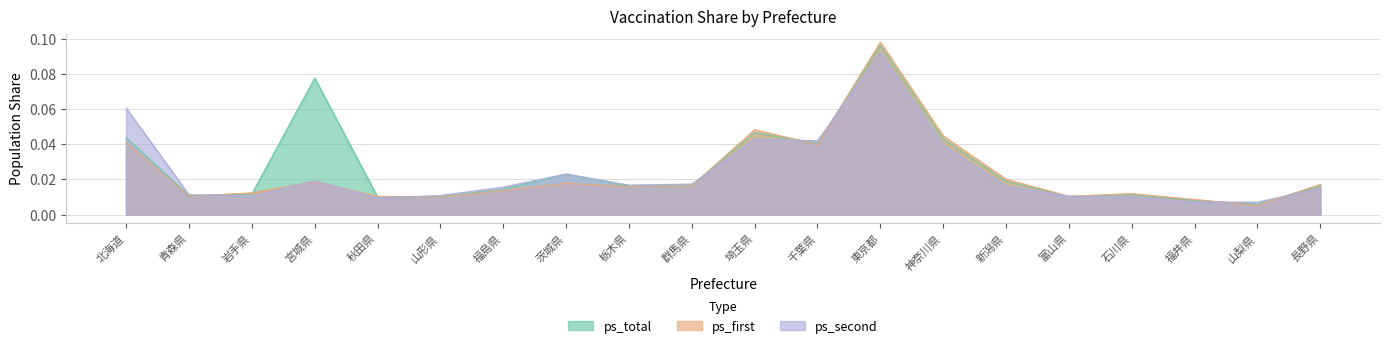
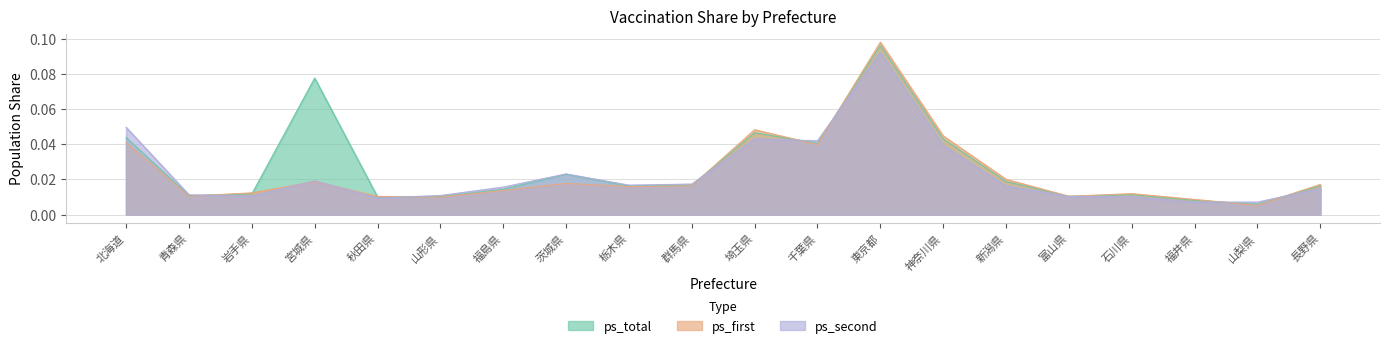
  {
    "ps_total": {
      "北海道": 0.044,
      "宮城県": 0.078,
      "埼玉県": 0.047,
      "東京都": 0.096,
      "神奈川県": 0.043
    },
    "ps_first": {
      "北海道": 0.041,
      "茨城県": 0.018,
      "埼玉県": 0.048,
      "東京都": 0.098,
      "神奈川県": 0.045
    },
    "ps_second": {
-     "北海道": 0.061,
+     "北海道": 0.050,
      "埼玉県": 0.043,
      "千葉県": 0.042,
      "東京都": 0.092,
      "神奈川県": 0.040,
      "新潟県": 0.016,
      "長野県": 0.015
    }
  }
